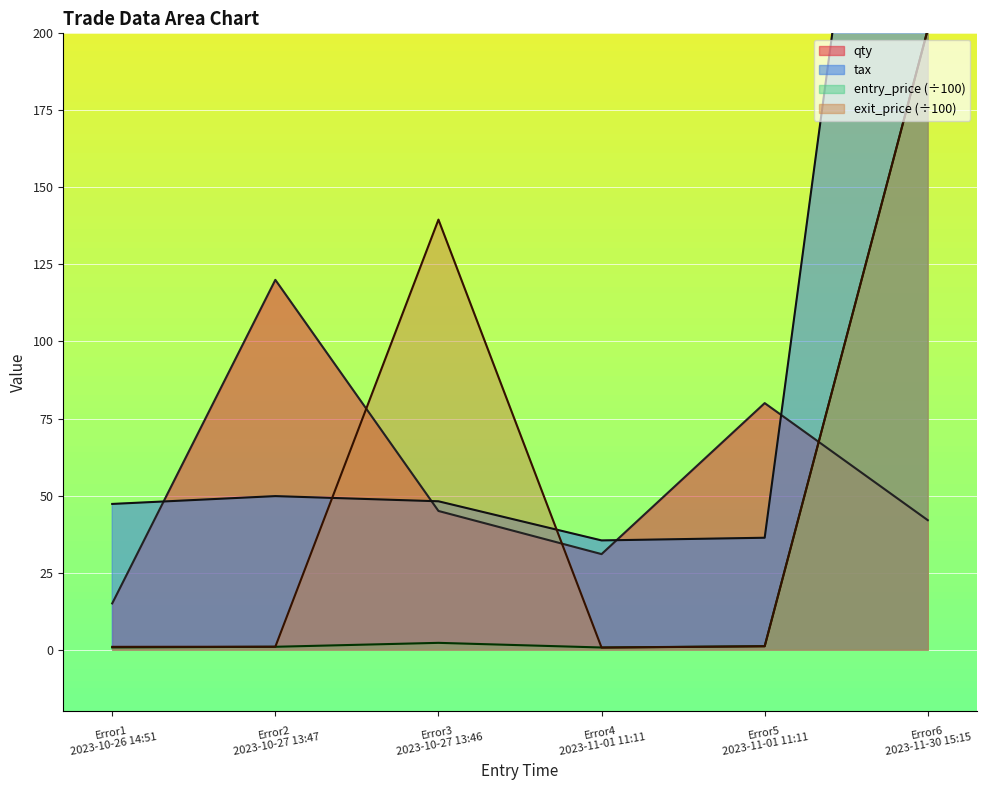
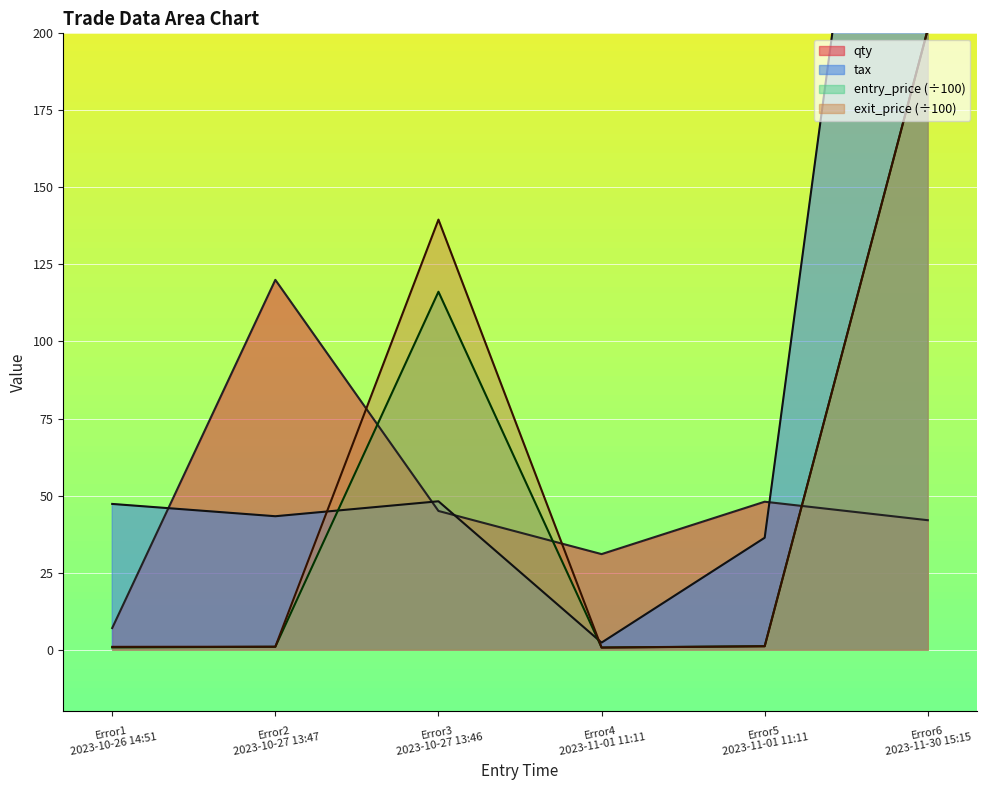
  {
    "qty": {
-     "Error1 2023-10-26 14:51": 15,
+     "Error1 2023-10-26 14:51": 7,
      "Error2 2023-10-27 13:47": 120,
      "Error3 2023-10-27 13:46": 45,
      "Error4 2023-11-01 11:11": 31,
-     "Error5 2023-11-01 11:11": 80,
+     "Error5 2023-11-01 11:11": 48,
      "Error6 2023-11-30 15:15": 42
    },
    "tax": {
      "Error1 2023-10-26 14:51": 47,
-     "Error2 2023-10-27 13:47": 50,
+     "Error2 2023-10-27 13:47": 43,
      "Error3 2023-10-27 13:46": 48,
-     "Error4 2023-11-01 11:11": 35,
+     "Error4 2023-11-01 11:11": 2,
      "Error5 2023-11-01 11:11": 36
    },
    "entry_price (÷100)": {
-     "Error3 2023-10-27 13:46": 2
+     "Error3 2023-10-27 13:46": 116
    },
    "exit_price (÷100)": {
      "Error3 2023-10-27 13:46": 140
    }
  }
